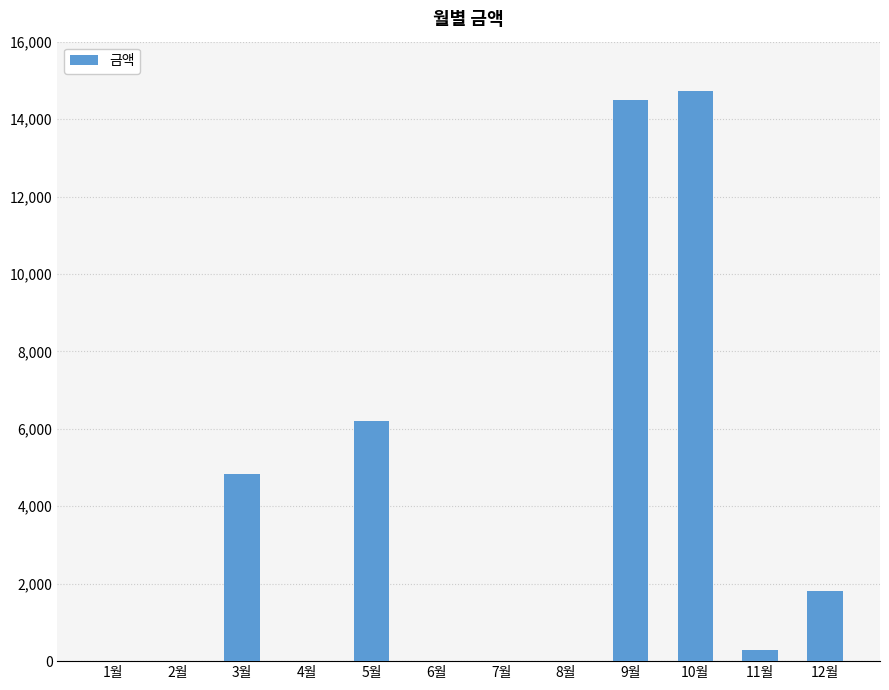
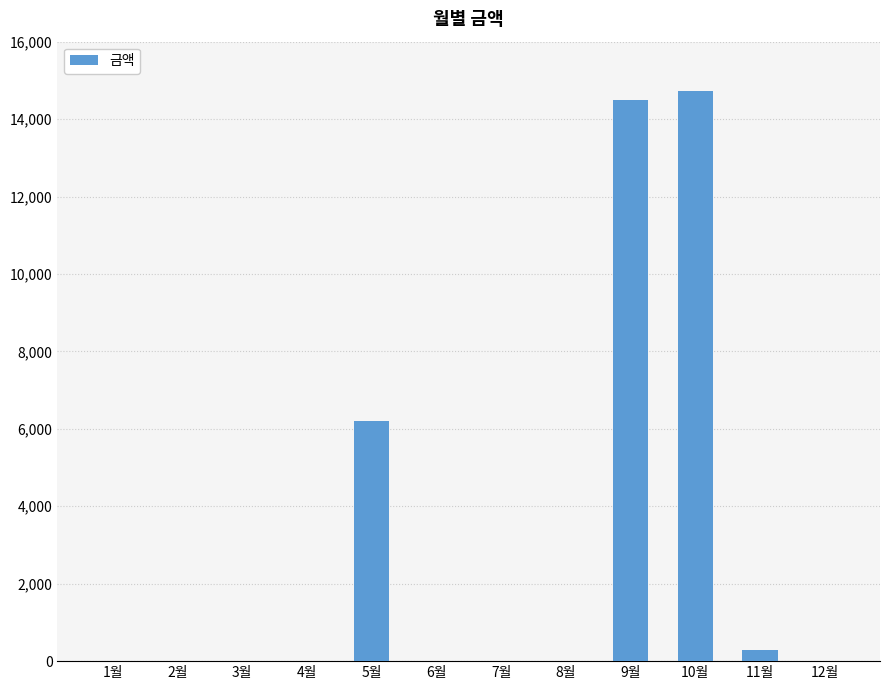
  {
    "1월": "0",
    "2월": "0",
-   "3월": "4,800",
+   "3월": "0",
    "4월": "0",
    "5월": "6,200",
    "6월": "0",
    "7월": "0",
    "8월": "0",
    "9월": "14,500",
    "10월": "14,700",
    "11월": "300",
-   "12월": "1,800"
+   "12월": "0"
  }
